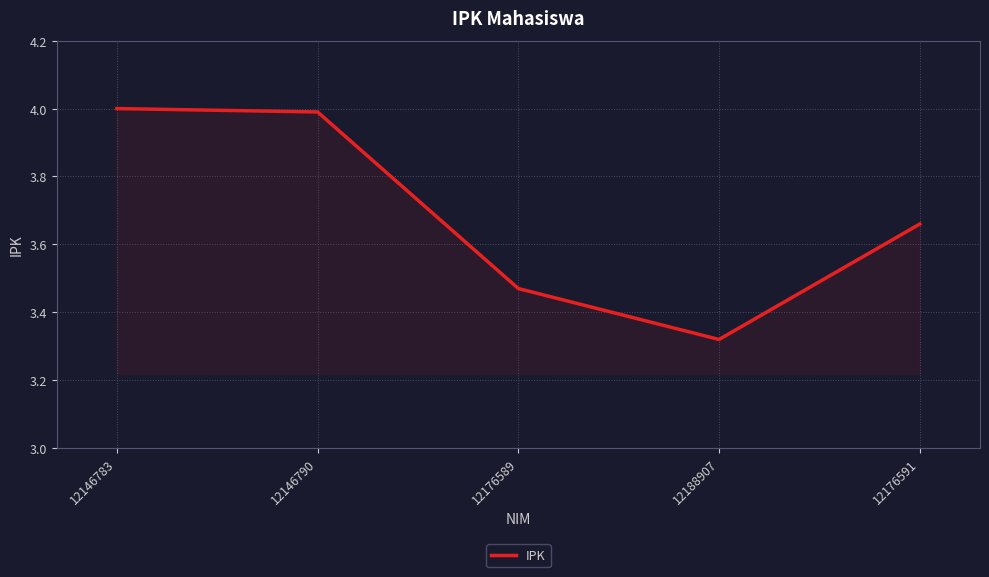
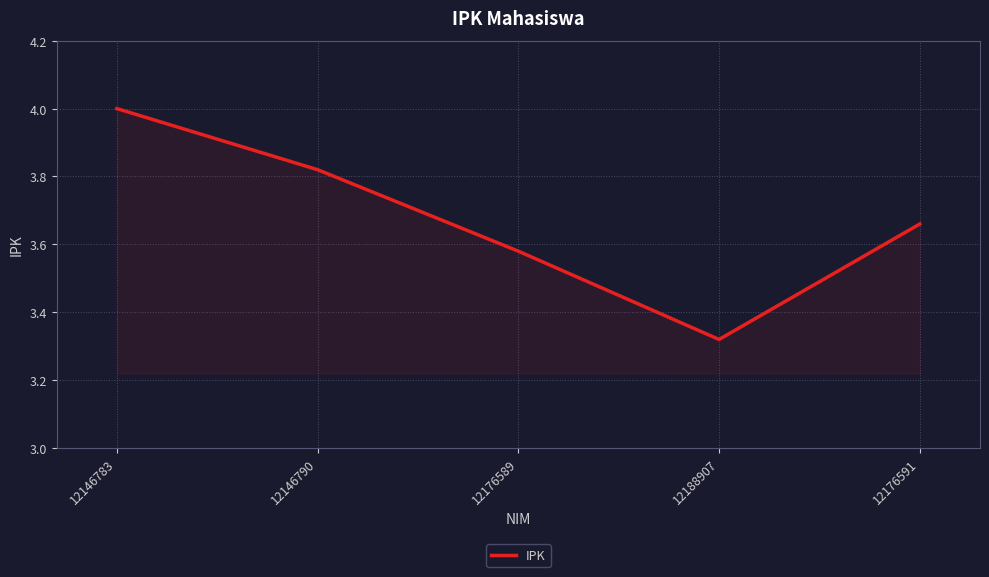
  {
    "12146783": 4.00,
-   "12146790": 3.99,
-   "12176589": 3.47,
+   "12146790": 3.82,
+   "12176589": 3.58,
    "12188907": 3.32,
    "12176591": 3.66
  }
